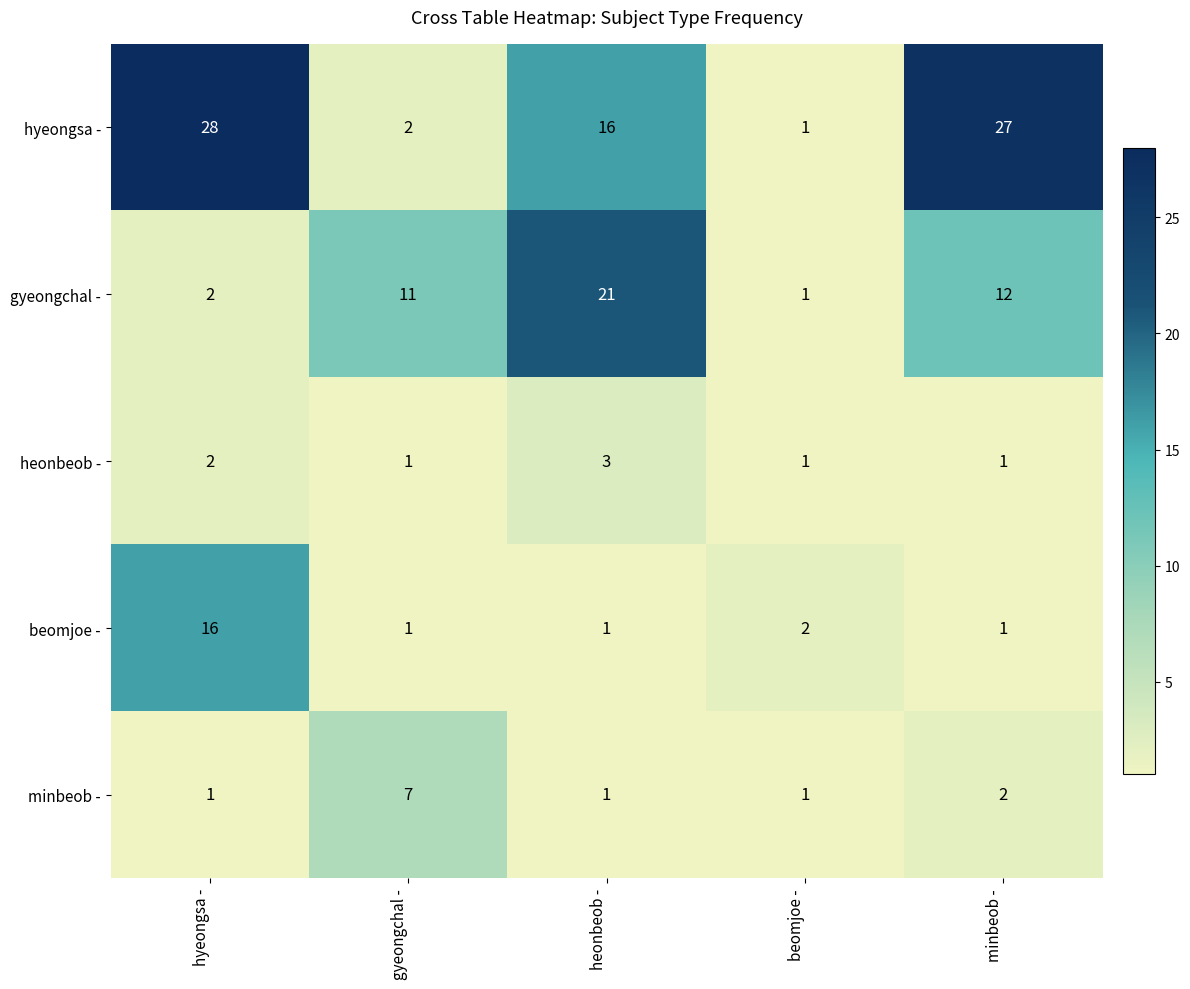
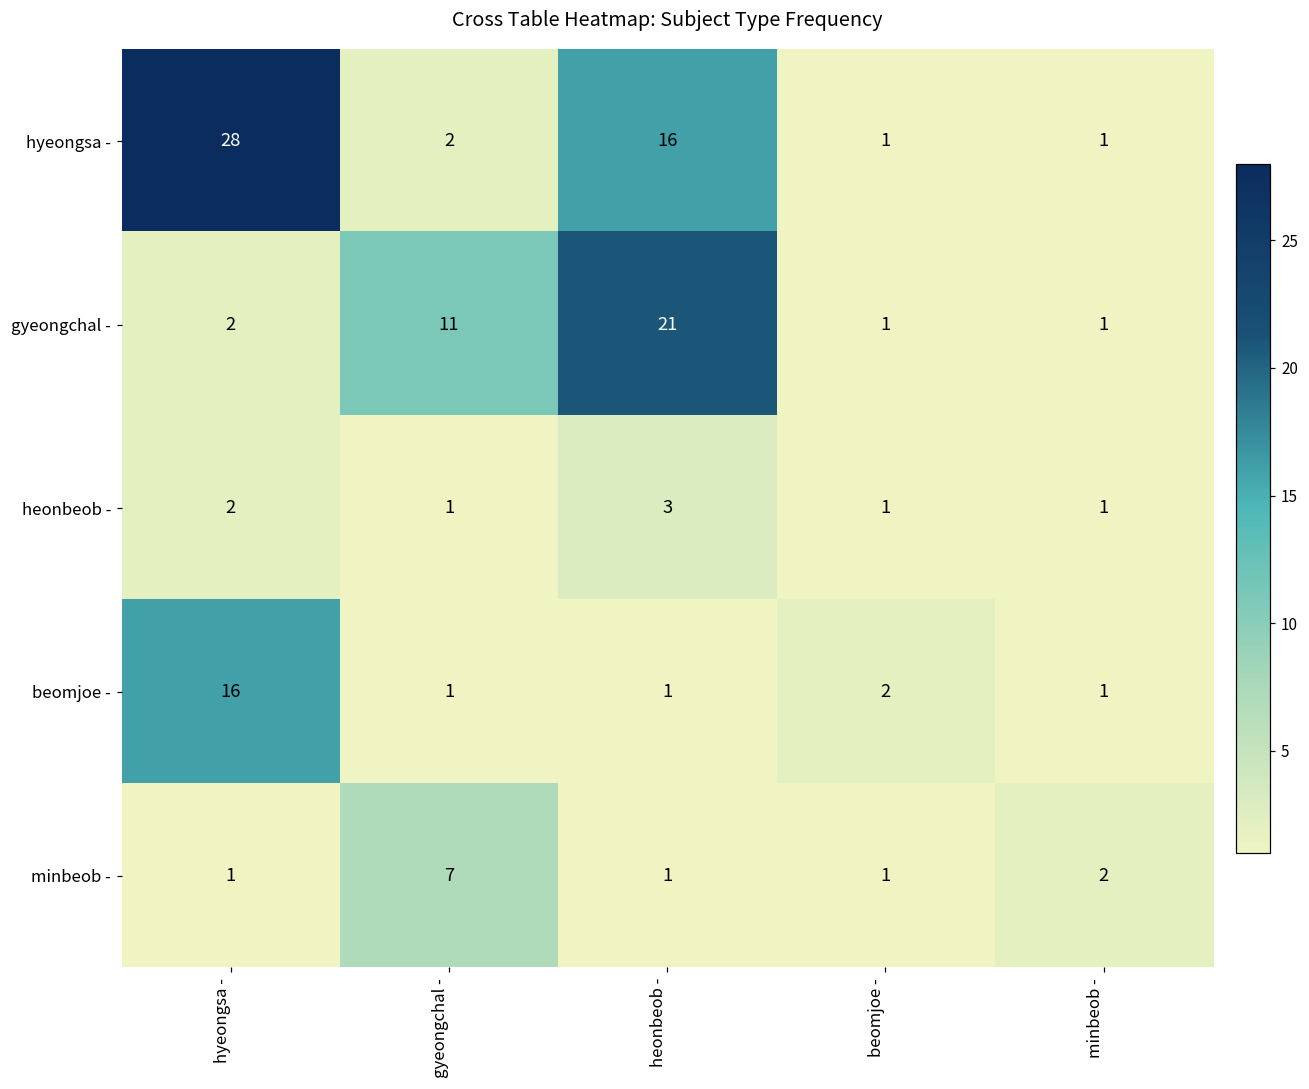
  {
    "hyeongsa -": {
      "hyeongsa -": 28,
      "gyeongchal -": 2,
      "heonbeob -": 16,
      "beomjoe -": 1,
-     "minbeob -": 27
+     "minbeob -": 1
    },
    "gyeongchal -": {
      "hyeongsa -": 2,
      "gyeongchal -": 11,
      "heonbeob -": 21,
      "beomjoe -": 1,
-     "minbeob -": 12
+     "minbeob -": 1
    },
    "heonbeob -": {
      "hyeongsa -": 2,
      "gyeongchal -": 1,
      "heonbeob -": 3,
      "beomjoe -": 1,
      "minbeob -": 1
    },
    "beomjoe -": {
      "hyeongsa -": 16,
      "gyeongchal -": 1,
      "heonbeob -": 1,
      "beomjoe -": 2,
      "minbeob -": 1
    },
    "minbeob -": {
      "hyeongsa -": 1,
      "gyeongchal -": 7,
      "heonbeob -": 1,
      "beomjoe -": 1,
      "minbeob -": 2
    }
  }
